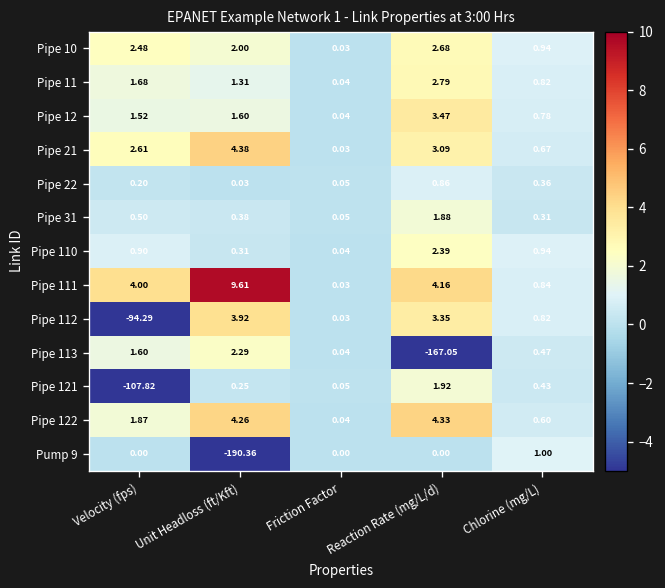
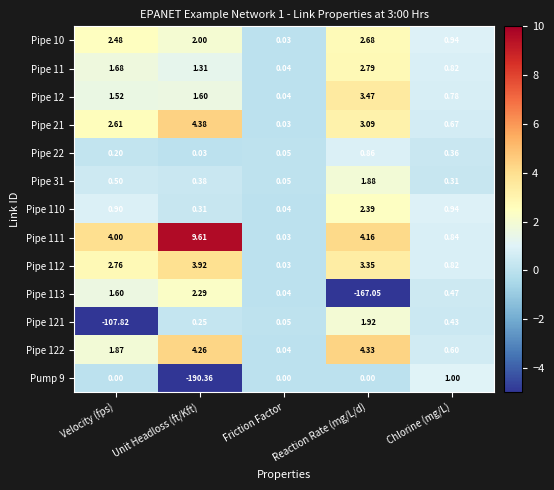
  {
    "Pipe 10": {
      "Velocity (fps)": 2.48,
      "Unit Headloss (ft/Kft)": 2.00,
      "Friction Factor": 0.03,
      "Reaction Rate (mg/L/d)": 2.68
    },
    "Pipe 11": {
      "Velocity (fps)": 1.68,
      "Unit Headloss (ft/Kft)": 1.31,
      "Friction Factor": 0.04,
      "Reaction Rate (mg/L/d)": 2.79
    },
    "Pipe 12": {
      "Velocity (fps)": 1.52,
      "Unit Headloss (ft/Kft)": 1.60,
      "Friction Factor": 0.04,
      "Reaction Rate (mg/L/d)": 3.47
    },
    "Pipe 21": {
      "Velocity (fps)": 2.61,
      "Unit Headloss (ft/Kft)": 4.38,
      "Friction Factor": 0.03,
      "Reaction Rate (mg/L/d)": 3.09
    },
    "Pipe 22": {
      "Velocity (fps)": 0.20,
      "Unit Headloss (ft/Kft)": 0.03,
      "Friction Factor": 0.05,
      "Chlorine (mg/L)": 0.36
    },
    "Pipe 31": {
      "Velocity (fps)": 0.50,
      "Unit Headloss (ft/Kft)": 0.38,
      "Friction Factor": 0.05,
      "Reaction Rate (mg/L/d)": 1.88,
      "Chlorine (mg/L)": 0.31
    },
    "Pipe 110": {
      "Unit Headloss (ft/Kft)": 0.31,
      "Friction Factor": 0.04,
      "Reaction Rate (mg/L/d)": 2.39
    },
    "Pipe 111": {
      "Velocity (fps)": 4.00,
      "Unit Headloss (ft/Kft)": 9.61,
      "Friction Factor": 0.03,
      "Reaction Rate (mg/L/d)": 4.16
    },
    "Pipe 112": {
-     "Velocity (fps)": -94.29,
+     "Velocity (fps)": 2.76,
      "Unit Headloss (ft/Kft)": 3.92,
      "Friction Factor": 0.03,
      "Reaction Rate (mg/L/d)": 3.35
    },
    "Pipe 113": {
      "Velocity (fps)": 1.60,
      "Unit Headloss (ft/Kft)": 2.29,
      "Friction Factor": 0.04,
      "Reaction Rate (mg/L/d)": -167.05,
      "Chlorine (mg/L)": 0.47
    },
    "Pipe 121": {
      "Velocity (fps)": -107.82,
      "Unit Headloss (ft/Kft)": 0.25,
      "Friction Factor": 0.05,
      "Reaction Rate (mg/L/d)": 1.92,
      "Chlorine (mg/L)": 0.43
    },
    "Pipe 122": {
      "Velocity (fps)": 1.87,
      "Unit Headloss (ft/Kft)": 4.26,
      "Friction Factor": 0.04,
      "Reaction Rate (mg/L/d)": 4.33
    },
    "Pump 9": {
      "Velocity (fps)": 0.00,
      "Unit Headloss (ft/Kft)": -190.36,
      "Friction Factor": 0.00,
      "Reaction Rate (mg/L/d)": 0.00,
      "Chlorine (mg/L)": 1.00
    }
  }
